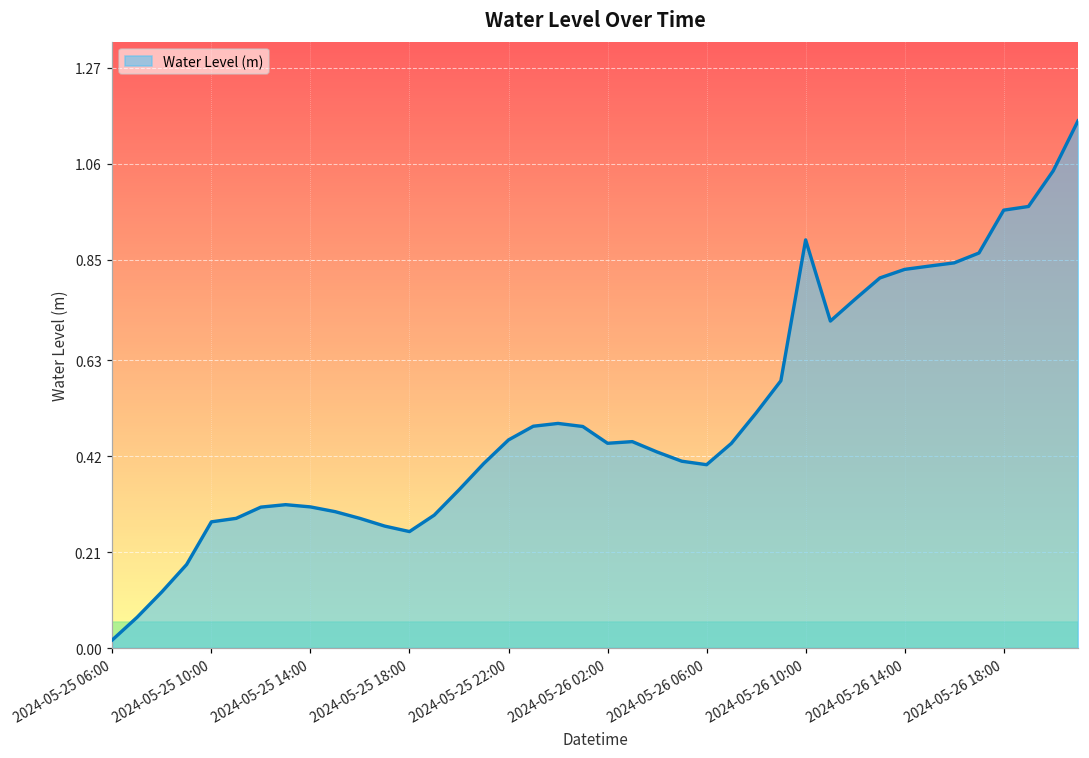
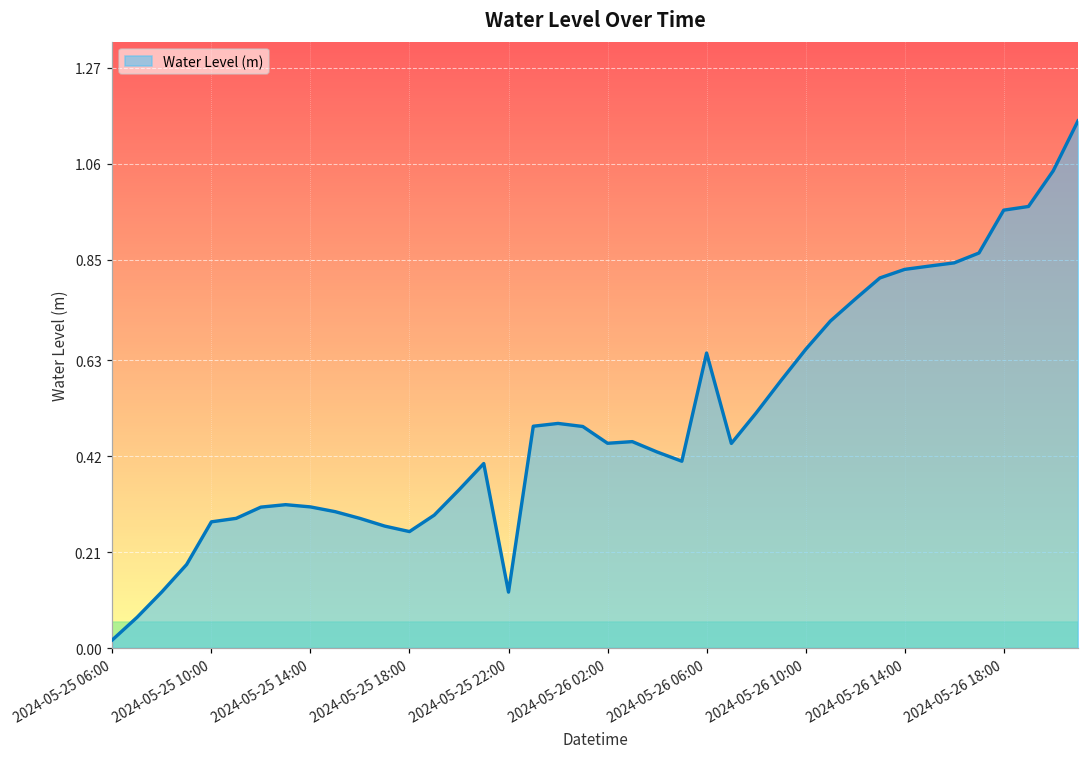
  {
    "2024-05-25 10:00": 0.28,
    "2024-05-25 14:00": 0.31,
    "2024-05-25 18:00": 0.25,
-   "2024-05-25 22:00": 0.46,
+   "2024-05-25 22:00": 0.12,
    "2024-05-26 02:00": 0.45,
-   "2024-05-26 06:00": 0.40,
-   "2024-05-26 10:00": 0.89,
+   "2024-05-26 06:00": 0.65,
+   "2024-05-26 10:00": 0.65,
    "2024-05-26 14:00": 0.83,
    "2024-05-26 18:00": 0.96
  }
